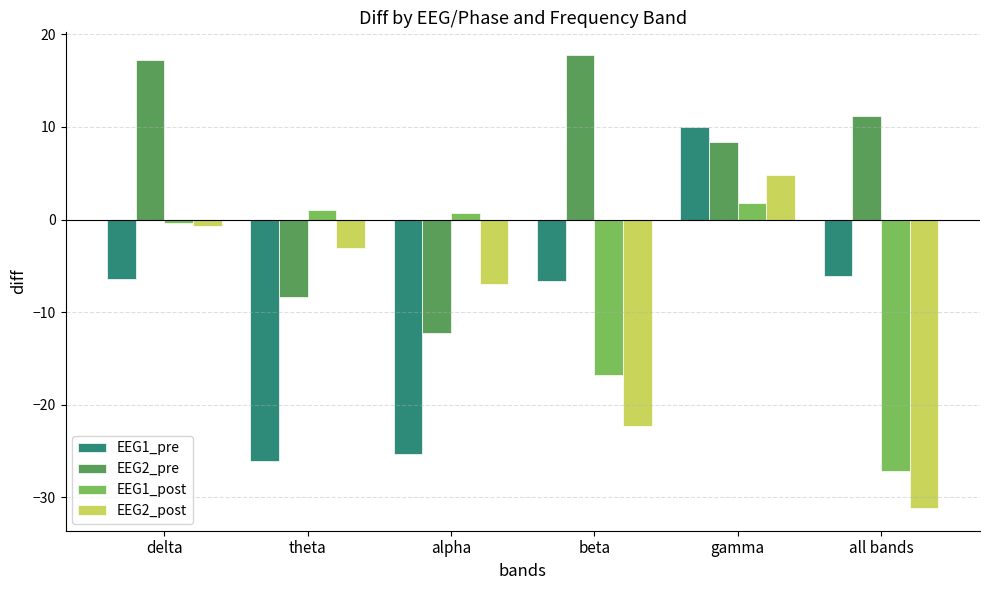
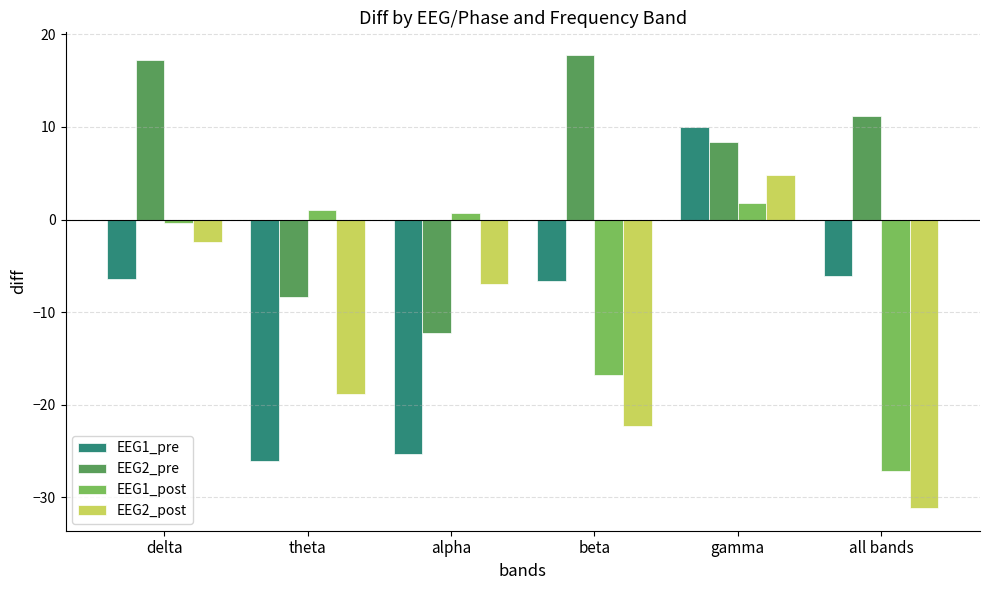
  {
    "EEG2_post": {
-     "delta": -1,
-     "theta": -3,
+     "delta": -2,
+     "theta": -19,
      "alpha": -7,
      "beta": -22,
      "gamma": 5,
      "all bands": -31
    }
  }
